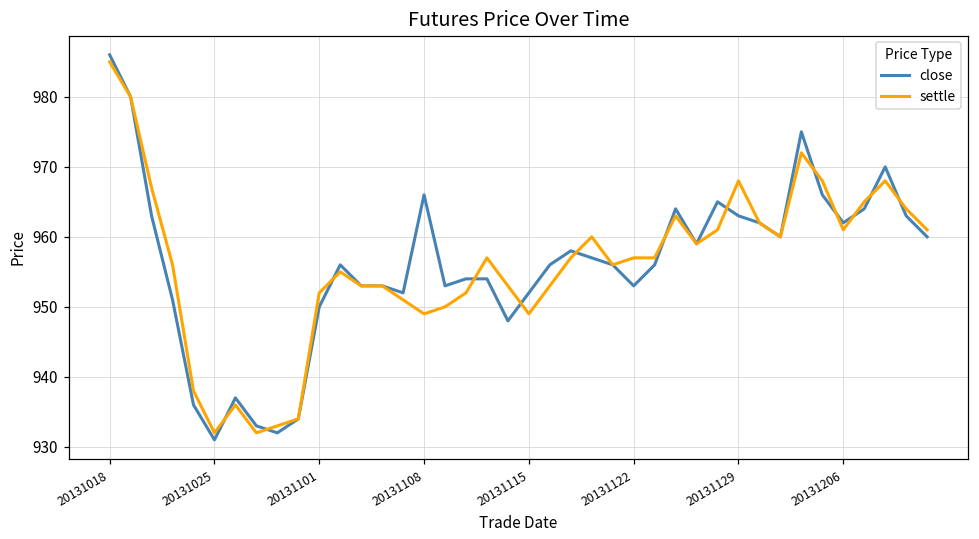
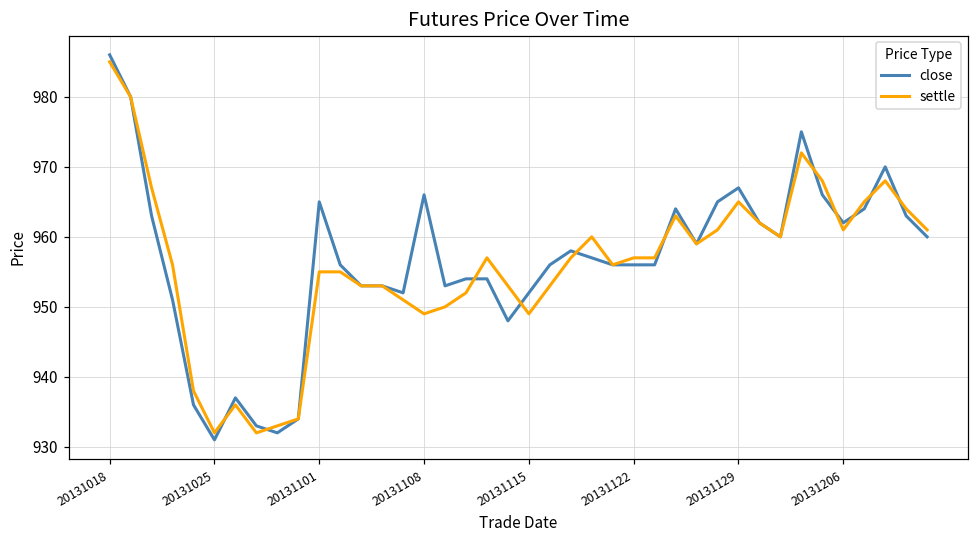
  {
    "close": {
      "20131018": 986,
      "20131025": 931,
-     "20131101": 950,
+     "20131101": 965,
      "20131108": 966,
      "20131115": 952,
-     "20131122": 953,
-     "20131129": 963,
+     "20131122": 956,
+     "20131129": 967,
      "20131206": 962
    },
    "settle": {
      "20131018": 985,
      "20131025": 932,
-     "20131101": 952,
+     "20131101": 955,
      "20131108": 949,
      "20131115": 949,
      "20131122": 957,
-     "20131129": 968,
+     "20131129": 965,
      "20131206": 961
    }
  }
